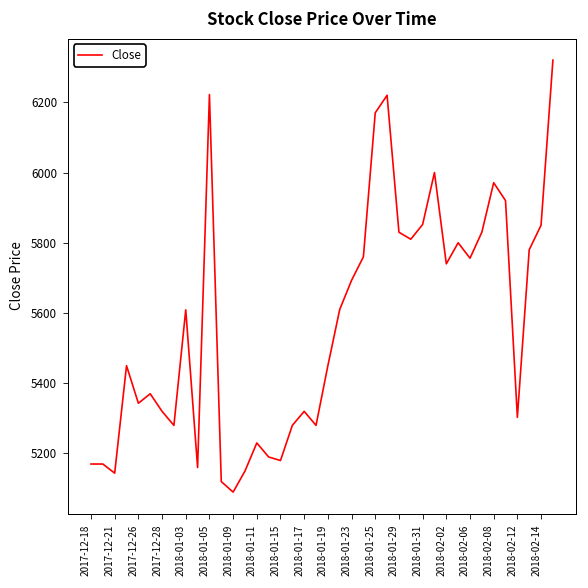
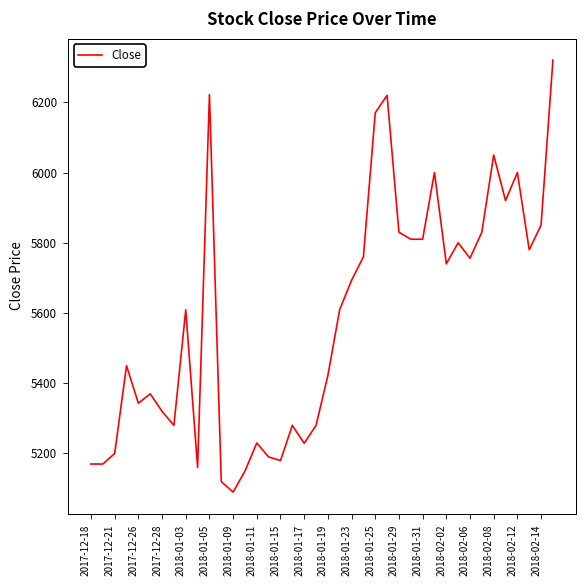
  {
    "2017-12-18": 5170,
-   "2017-12-21": 5140,
+   "2017-12-21": 5200,
    "2017-12-26": 5340,
    "2017-12-28": 5320,
    "2018-01-03": 5610,
    "2018-01-05": 6220,
    "2018-01-09": 5090,
    "2018-01-11": 5230,
    "2018-01-15": 5180,
-   "2018-01-17": 5320,
-   "2018-01-19": 5450,
+   "2018-01-17": 5230,
+   "2018-01-19": 5420,
    "2018-01-23": 5690,
    "2018-01-25": 6170,
    "2018-01-29": 5830,
-   "2018-01-31": 5850,
+   "2018-01-31": 5810,
    "2018-02-02": 5740,
    "2018-02-06": 5760,
-   "2018-02-08": 5970,
-   "2018-02-12": 5300,
+   "2018-02-08": 6050,
+   "2018-02-12": 6000,
    "2018-02-14": 5850
  }
